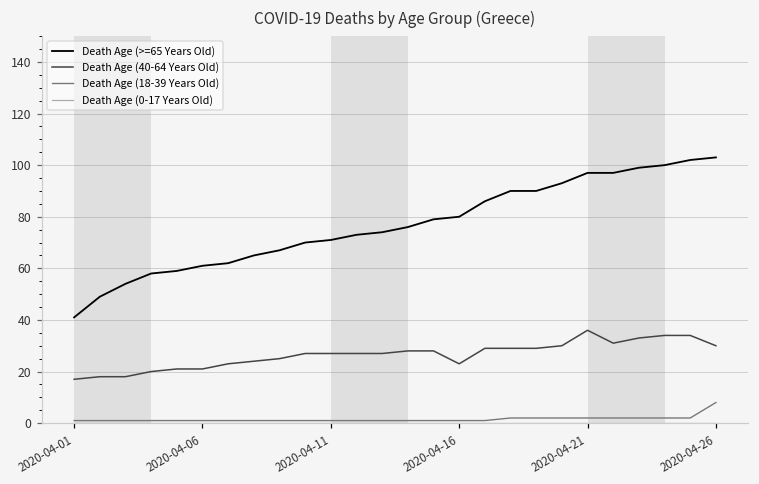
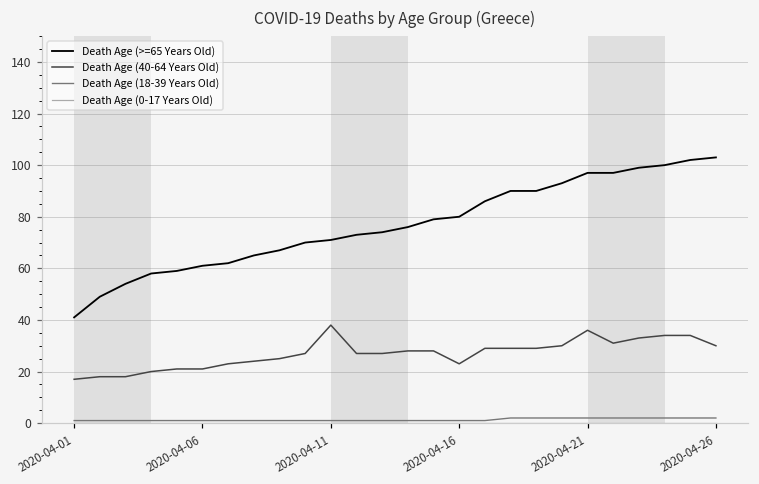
  {
    "Death Age (>=65 Years Old)": {
      "2020-04-01": 41,
      "2020-04-06": 61,
      "2020-04-11": 71,
      "2020-04-16": 80,
      "2020-04-21": 97,
      "2020-04-26": 103
    },
    "Death Age (40-64 Years Old)": {
      "2020-04-01": 17,
      "2020-04-06": 21,
-     "2020-04-11": 27,
+     "2020-04-11": 38,
      "2020-04-16": 23,
      "2020-04-21": 36,
      "2020-04-26": 30
    },
    "Death Age (18-39 Years Old)": {
      "2020-04-21": 2,
-     "2020-04-26": 8
+     "2020-04-26": 2
    },
    "Death Age (0-17 Years Old)": {
      "2020-04-21": 0,
      "2020-04-26": 0
    }
  }
